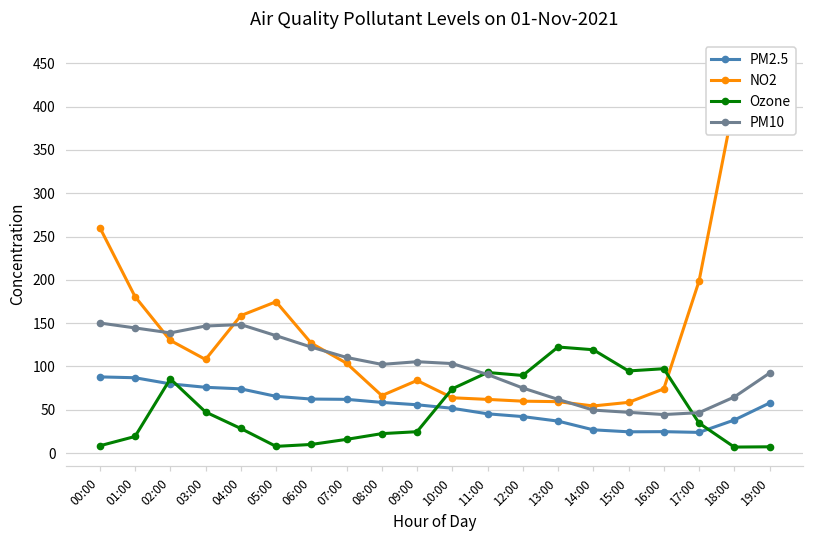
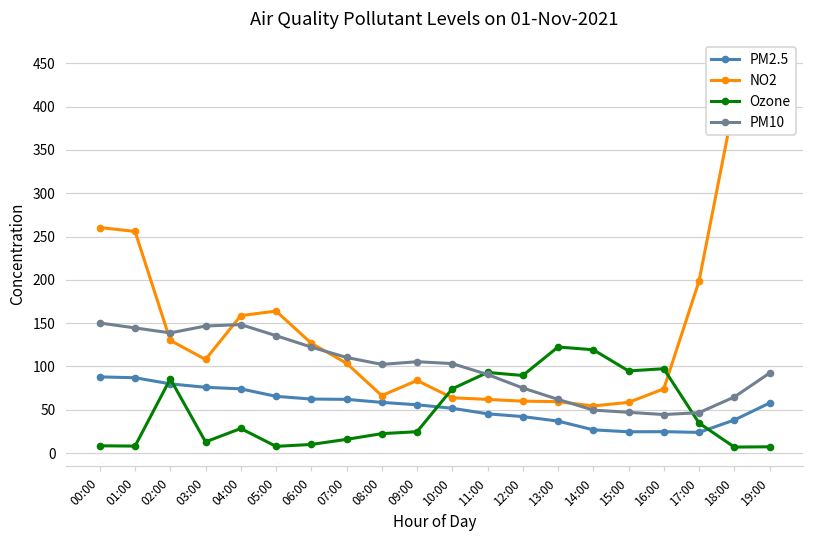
  {
    "NO2": {
      "00:00": 260,
-     "01:00": 180,
+     "01:00": 260,
      "02:00": 130,
      "03:00": 110,
      "04:00": 160,
-     "05:00": 170,
+     "05:00": 160,
      "06:00": 130,
      "07:00": 100,
      "08:00": 70,
      "09:00": 80,
      "10:00": 60,
      "11:00": 60,
      "12:00": 60,
      "14:00": 50,
      "15:00": 60,
      "16:00": 70,
      "17:00": 200
    },
    "Ozone": {
      "00:00": 10,
-     "01:00": 20,
+     "01:00": 10,
      "02:00": 90,
-     "03:00": 50,
+     "03:00": 10,
      "04:00": 30,
      "05:00": 10,
      "06:00": 10,
      "07:00": 20,
      "08:00": 20,
      "09:00": 20,
      "10:00": 70,
      "12:00": 90,
      "13:00": 120,
      "14:00": 120,
      "15:00": 90,
      "16:00": 100,
      "17:00": 30,
      "18:00": 10,
      "19:00": 10
    }
  }
